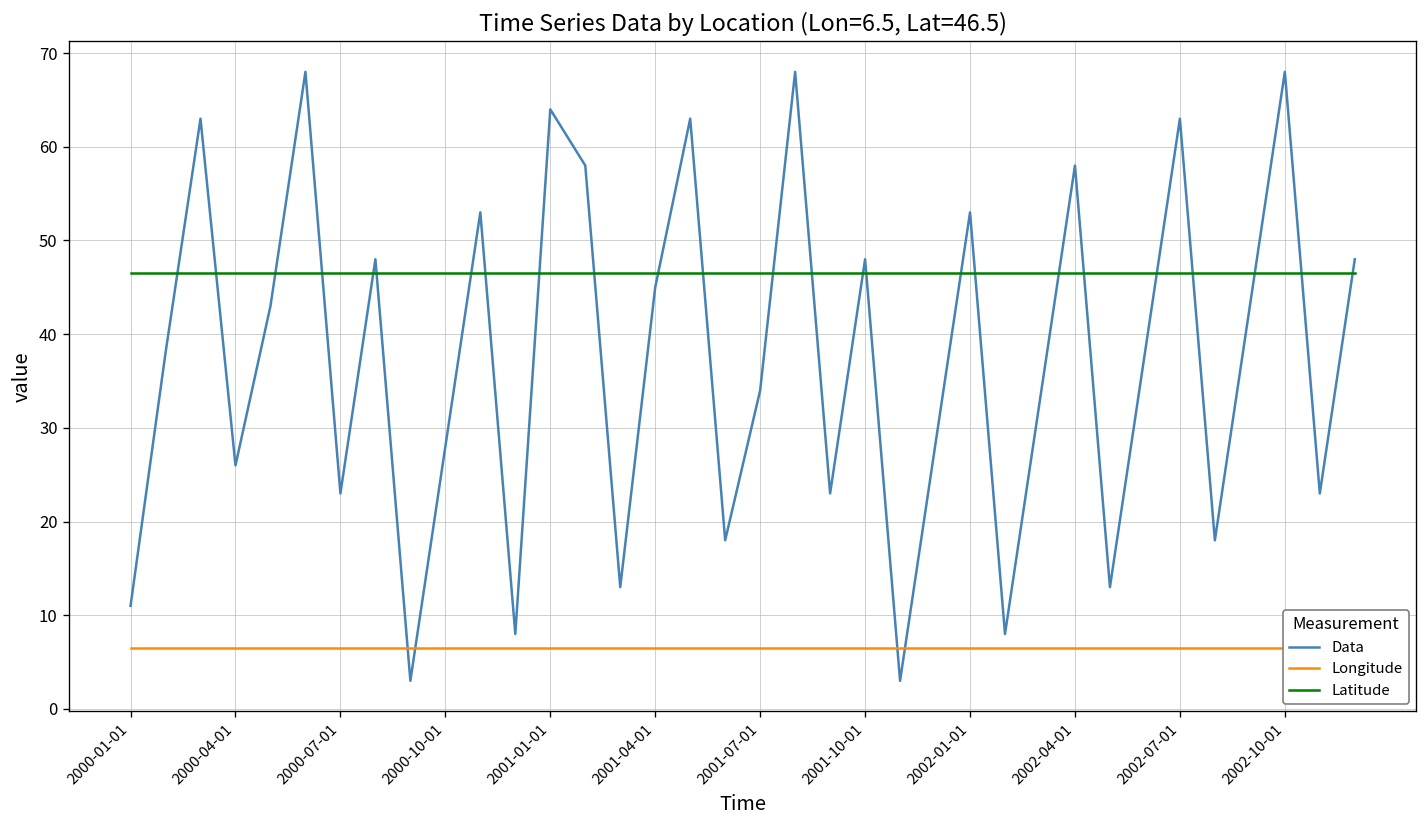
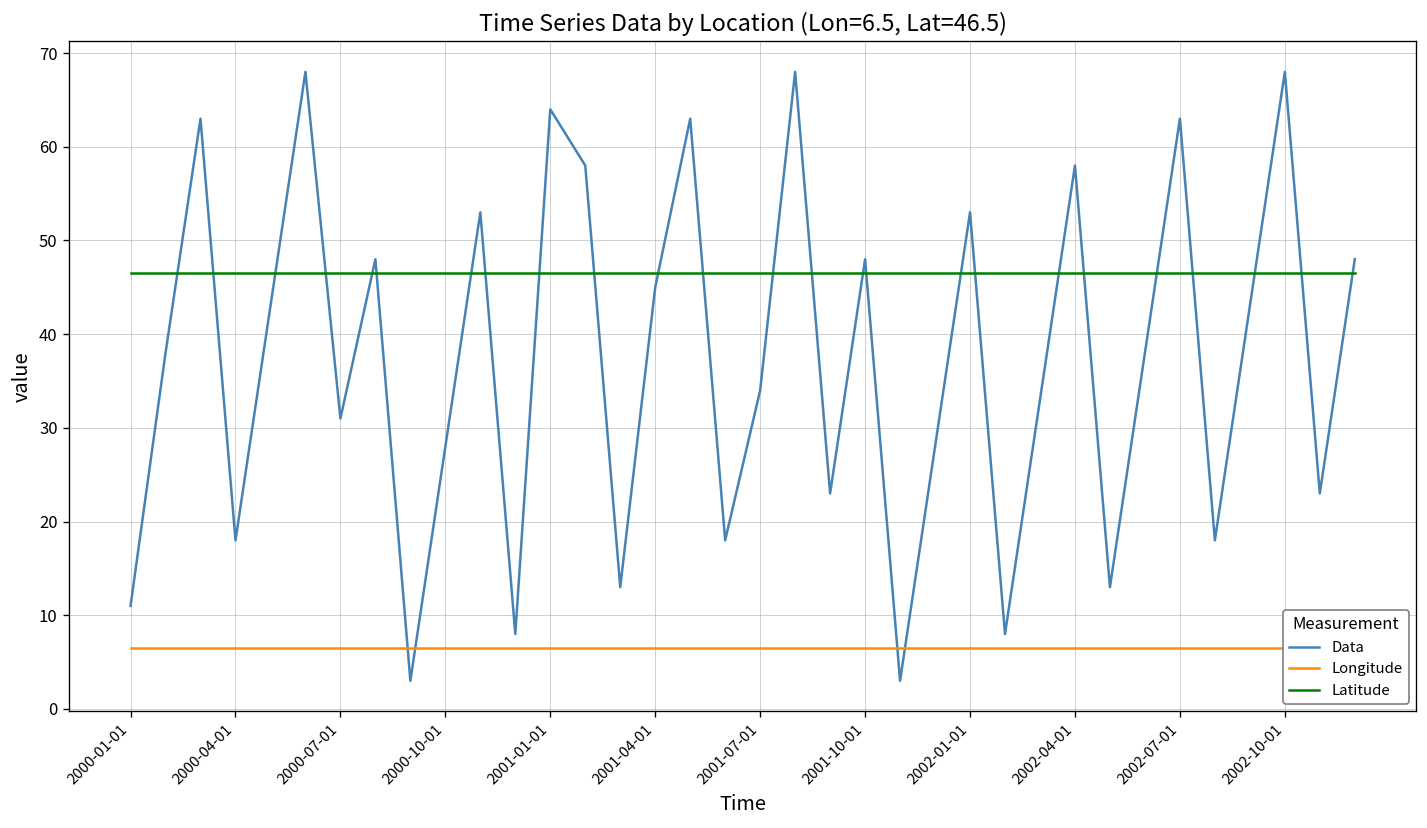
  {
    "Data": {
      "2000-01-01": 11,
-     "2000-04-01": 26,
-     "2000-07-01": 23,
+     "2000-04-01": 18,
+     "2000-07-01": 31,
      "2000-10-01": 28,
      "2001-01-01": 64,
      "2001-04-01": 45,
      "2001-07-01": 34,
      "2001-10-01": 48,
      "2002-01-01": 53,
      "2002-04-01": 58,
      "2002-07-01": 63,
      "2002-10-01": 68
    },
    "Longitude": {
      "2000-01-01": 7,
      "2000-04-01": 7,
      "2000-07-01": 7,
      "2000-10-01": 7,
      "2001-01-01": 7,
      "2001-04-01": 7,
      "2001-07-01": 7,
      "2001-10-01": 7,
      "2002-01-01": 7,
      "2002-04-01": 7,
      "2002-07-01": 7
    },
    "Latitude": {
      "2000-01-01": 47,
      "2000-04-01": 47,
      "2000-07-01": 47,
      "2000-10-01": 47,
      "2001-01-01": 47,
      "2001-04-01": 47,
      "2001-07-01": 47,
      "2001-10-01": 47,
      "2002-01-01": 47,
      "2002-04-01": 47,
      "2002-07-01": 47,
      "2002-10-01": 47
    }
  }
